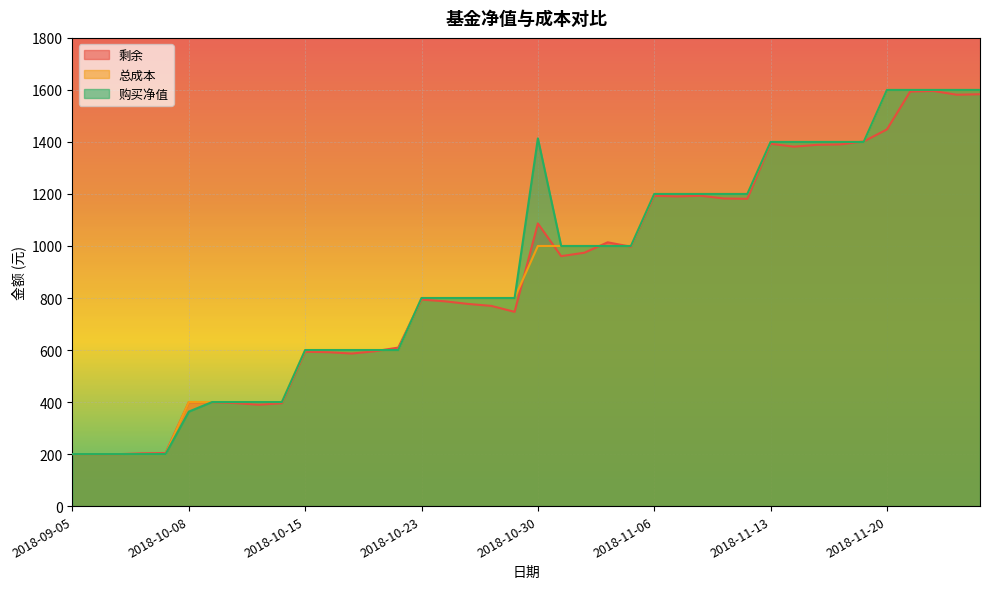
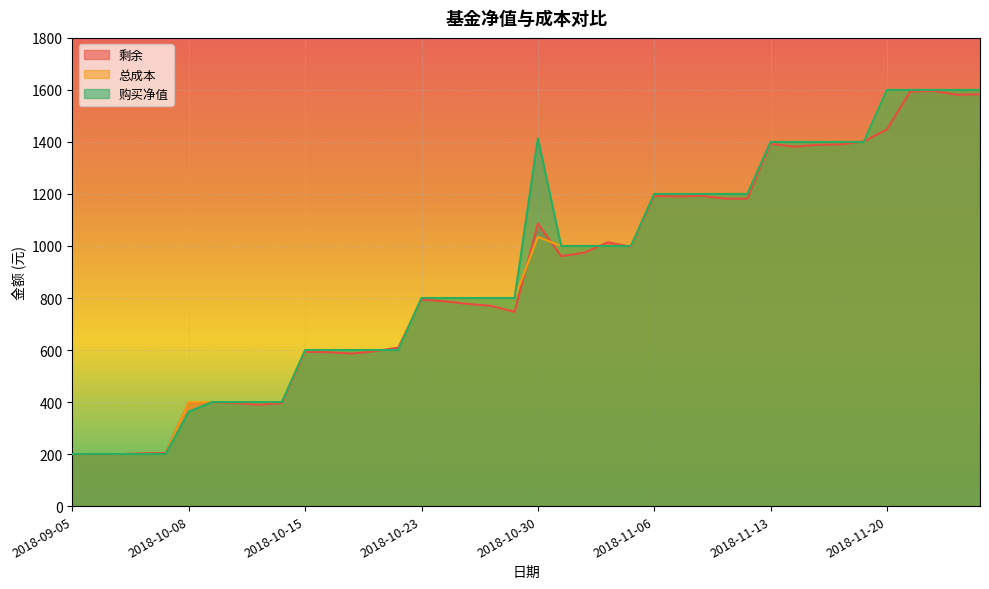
  {
    "剩余": {
      "2018-10-30": 1090,
      "2018-11-20": 1450
    },
    "总成本": {
-     "2018-10-30": 1000
+     "2018-10-30": 1030
    },
    "购买净值": {
      "2018-10-08": 360,
      "2018-10-30": 1410
    }
  }
